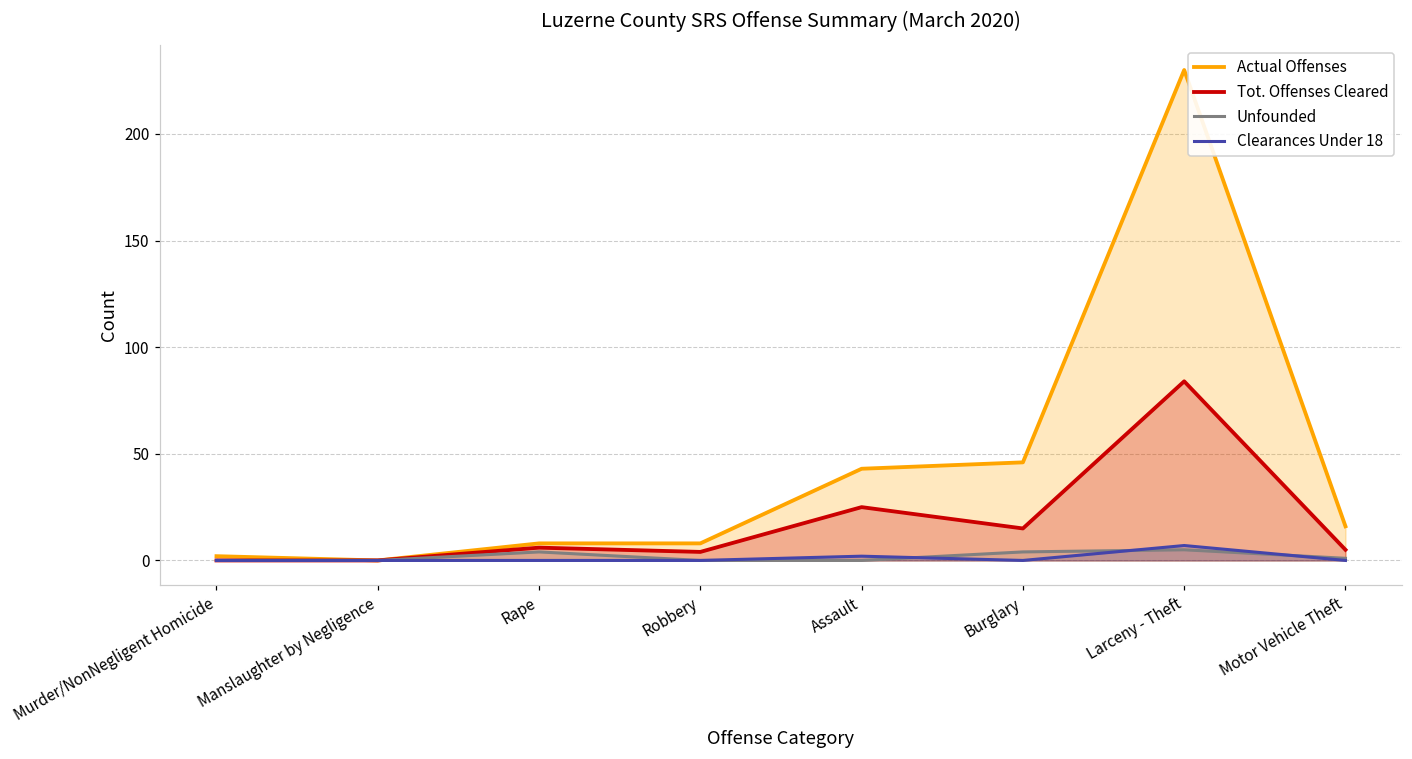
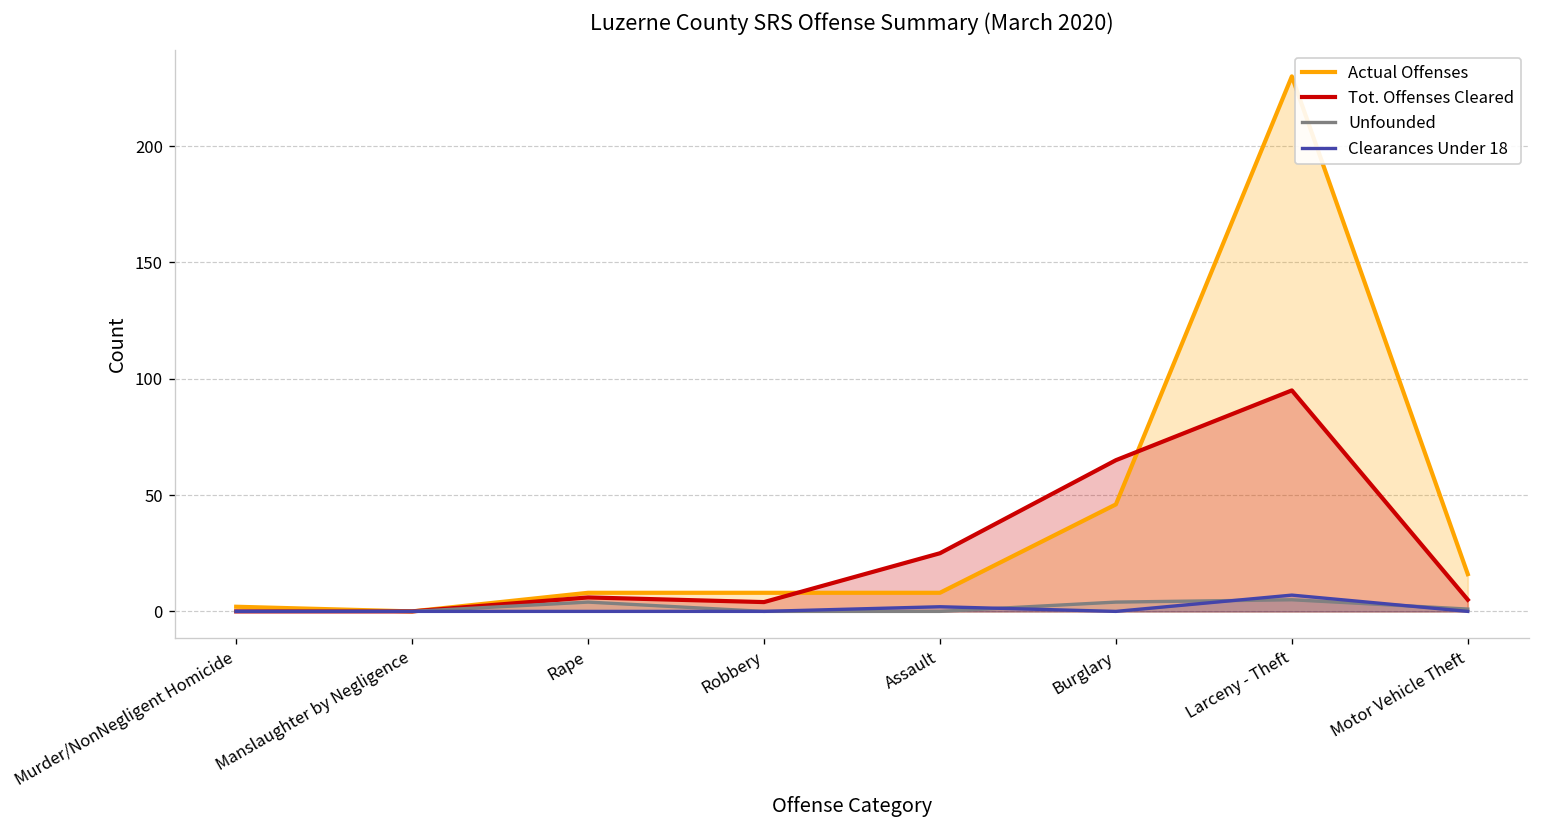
  {
    "Actual Offenses": {
      "Murder/NonNegligent Homicide": 2,
      "Rape": 8,
      "Robbery": 8,
-     "Assault": 43,
+     "Assault": 8,
      "Burglary": 46,
      "Larceny - Theft": 230,
      "Motor Vehicle Theft": 16
    },
    "Tot. Offenses Cleared": {
      "Rape": 6,
      "Robbery": 4,
      "Assault": 25,
-     "Burglary": 15,
-     "Larceny - Theft": 84,
+     "Burglary": 65,
+     "Larceny - Theft": 95,
      "Motor Vehicle Theft": 5
    },
    "Unfounded": {
      "Rape": 4,
      "Assault": 0,
      "Burglary": 4,
      "Larceny - Theft": 5
    },
    "Clearances Under 18": {
      "Rape": 0,
      "Assault": 2,
      "Burglary": 0,
      "Larceny - Theft": 7
    }
  }
